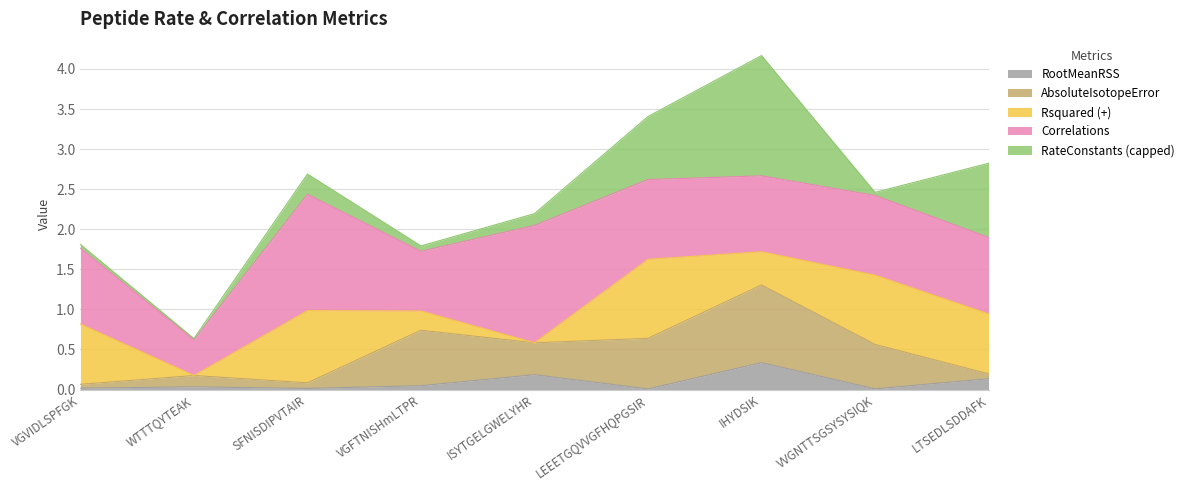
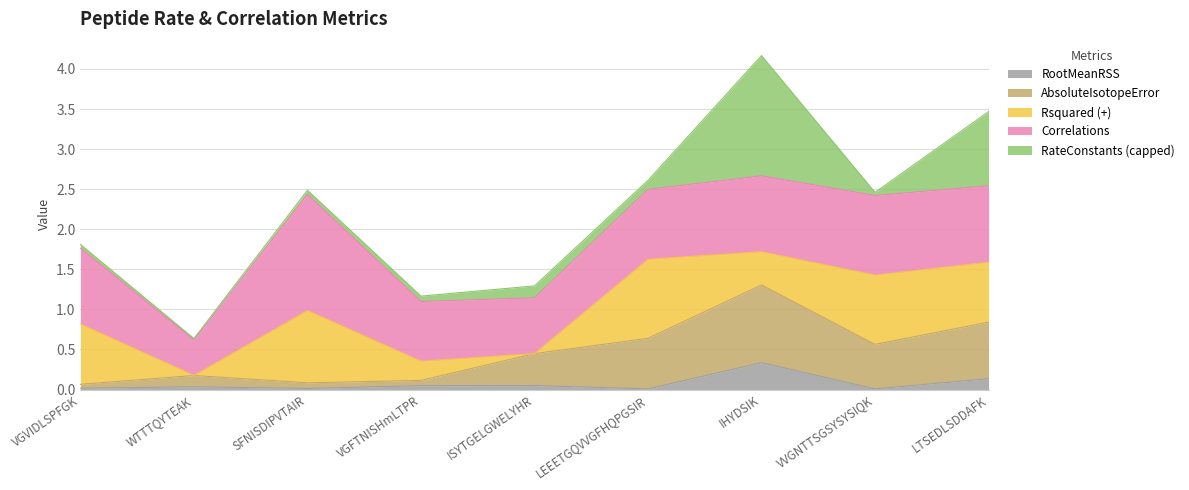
  {
    "RootMeanRSS": {
      "VGVIDLSPFGK": 0.0,
      "WTTTQYTEAK": 0.0,
      "SFNISDIPVTAIR": 0.0,
      "VGFTNISHmLTPR": 0.0,
-     "ISYTGELGWELYHR": 0.2,
+     "ISYTGELGWELYHR": 0.1,
      "LEEETGQVVGFHQPGSIR": 0.0,
      "IHYDSIK": 0.3,
      "VVGNTTSGSYSYSIQK": 0.0,
      "LTSEDLSDDAFK": 0.1
    },
    "AbsoluteIsotopeError": {
      "VGVIDLSPFGK": 0.0,
      "SFNISDIPVTAIR": 0.1,
-     "VGFTNISHmLTPR": 0.7,
+     "VGFTNISHmLTPR": 0.1,
      "LEEETGQVVGFHQPGSIR": 0.6,
      "IHYDSIK": 1.0,
      "VVGNTTSGSYSYSIQK": 0.6,
-     "LTSEDLSDDAFK": 0.1
+     "LTSEDLSDDAFK": 0.7
    },
    "Rsquared (+)": {
      "VGVIDLSPFGK": 0.8,
      "SFNISDIPVTAIR": 0.9,
      "VGFTNISHmLTPR": 0.2,
      "LEEETGQVVGFHQPGSIR": 1.0,
      "IHYDSIK": 0.4,
      "VVGNTTSGSYSYSIQK": 0.9,
      "LTSEDLSDDAFK": 0.7
    },
    "Correlations": {
      "VGVIDLSPFGK": 0.9,
      "SFNISDIPVTAIR": 1.5,
      "VGFTNISHmLTPR": 0.7,
-     "ISYTGELGWELYHR": 1.5,
-     "LEEETGQVVGFHQPGSIR": 1.0,
+     "ISYTGELGWELYHR": 0.7,
+     "LEEETGQVVGFHQPGSIR": 0.9,
      "IHYDSIK": 0.9,
      "VVGNTTSGSYSYSIQK": 1.0,
      "LTSEDLSDDAFK": 1.0
    },
    "RateConstants (capped)": {
      "VGVIDLSPFGK": 0.0,
-     "SFNISDIPVTAIR": 0.3,
+     "SFNISDIPVTAIR": 0.1,
      "VGFTNISHmLTPR": 0.1,
      "ISYTGELGWELYHR": 0.1,
-     "LEEETGQVVGFHQPGSIR": 0.8,
+     "LEEETGQVVGFHQPGSIR": 0.1,
      "IHYDSIK": 1.5,
      "VVGNTTSGSYSYSIQK": 0.0,
      "LTSEDLSDDAFK": 0.9
    }
  }
